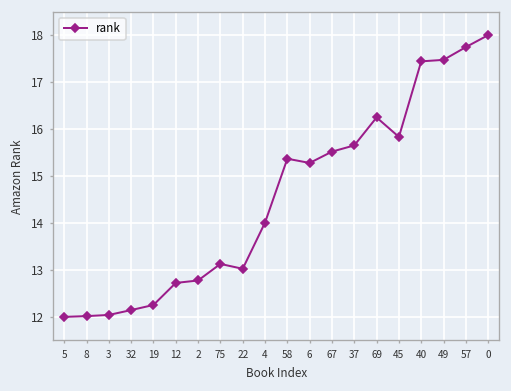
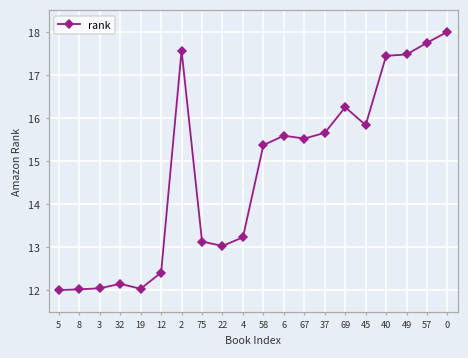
  {
    "5": 12.0,
    "8": 12.0,
    "3": 12.0,
    "32": 12.1,
-   "19": 12.3,
-   "12": 12.7,
-   "2": 12.8,
+   "19": 12.0,
+   "12": 12.4,
+   "2": 17.6,
    "75": 13.1,
    "22": 13.0,
-   "4": 14.0,
+   "4": 13.2,
    "58": 15.4,
-   "6": 15.3,
+   "6": 15.6,
    "67": 15.5,
    "37": 15.7,
    "69": 16.2,
    "45": 15.8,
    "40": 17.4,
    "49": 17.5,
    "57": 17.7,
    "0": 18.0
  }
